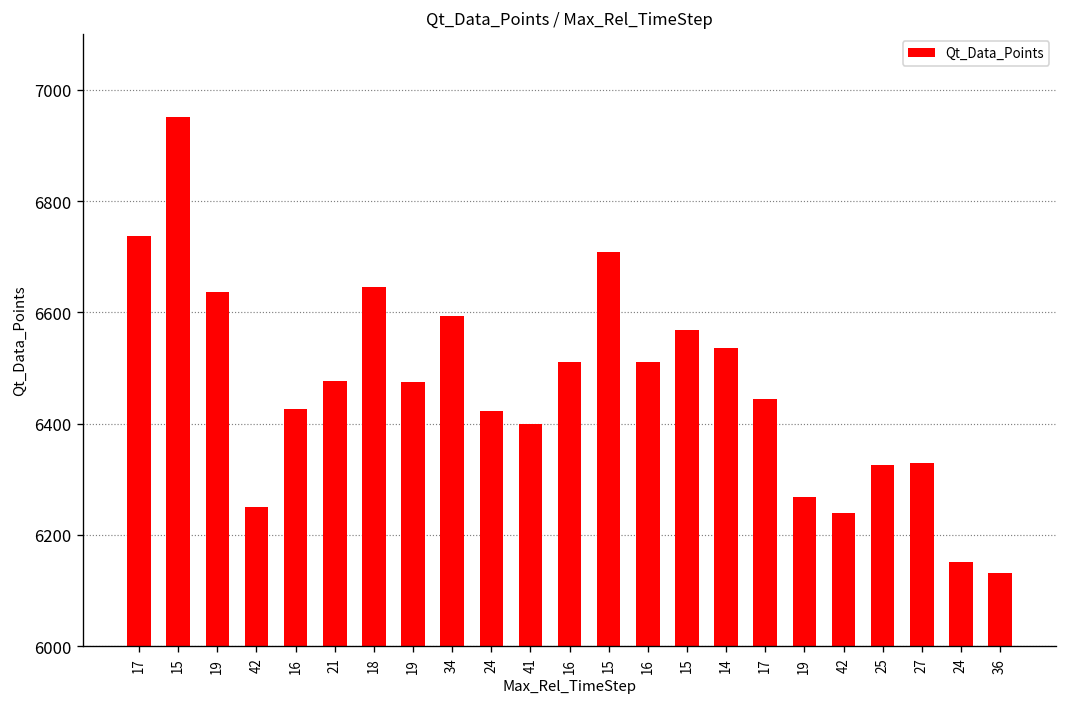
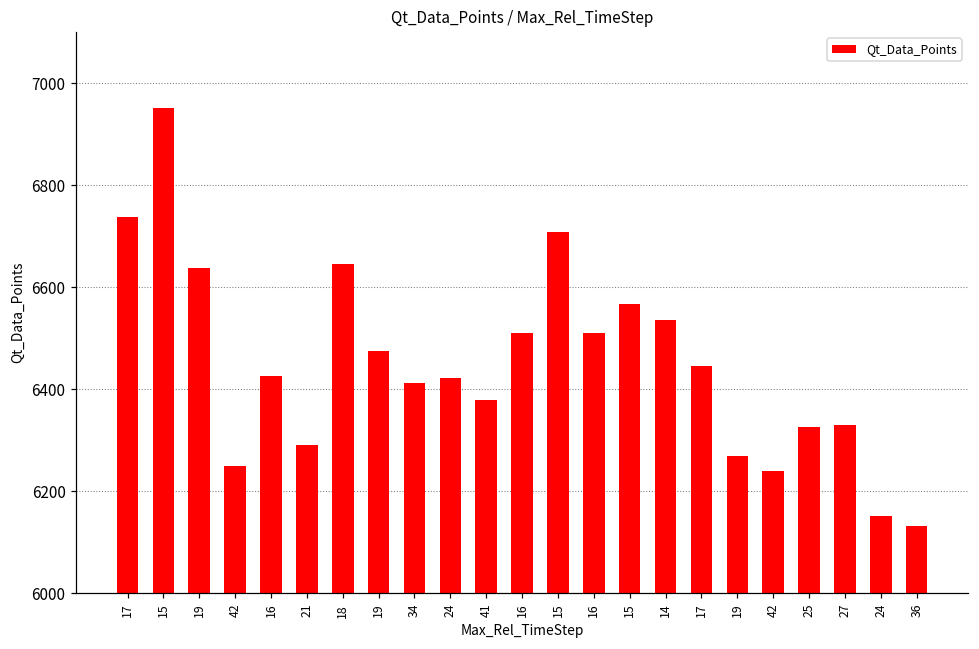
  {
-   "21": 6480,
+   "21": 6290,
    "18": 6650,
-   "34": 6590,
-   "41": 6400,
+   "34": 6410,
+   "41": 6380,
    "14": 6540,
    "25": 6330,
    "27": 6330,
    "36": 6130
  }
